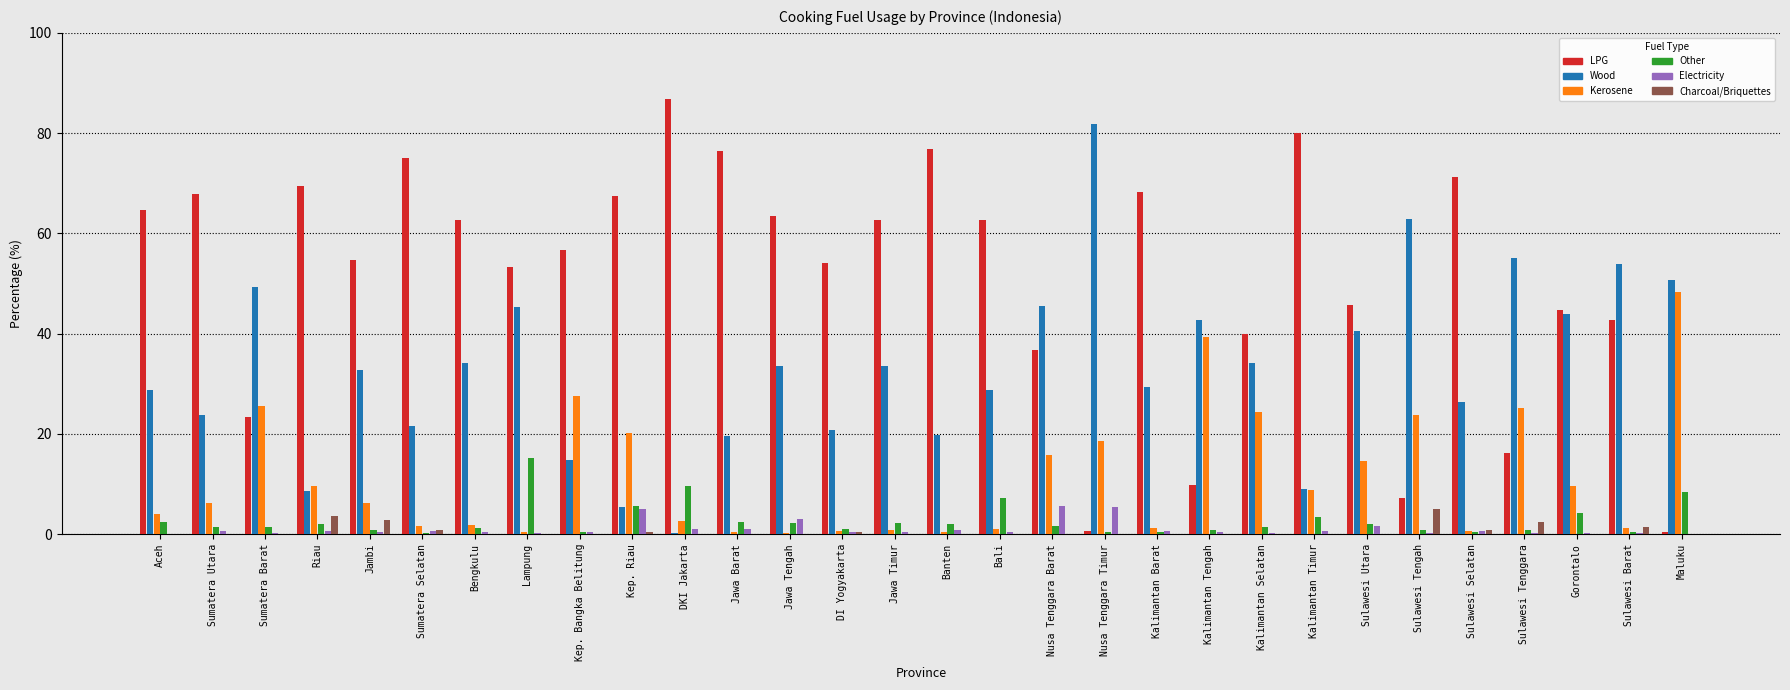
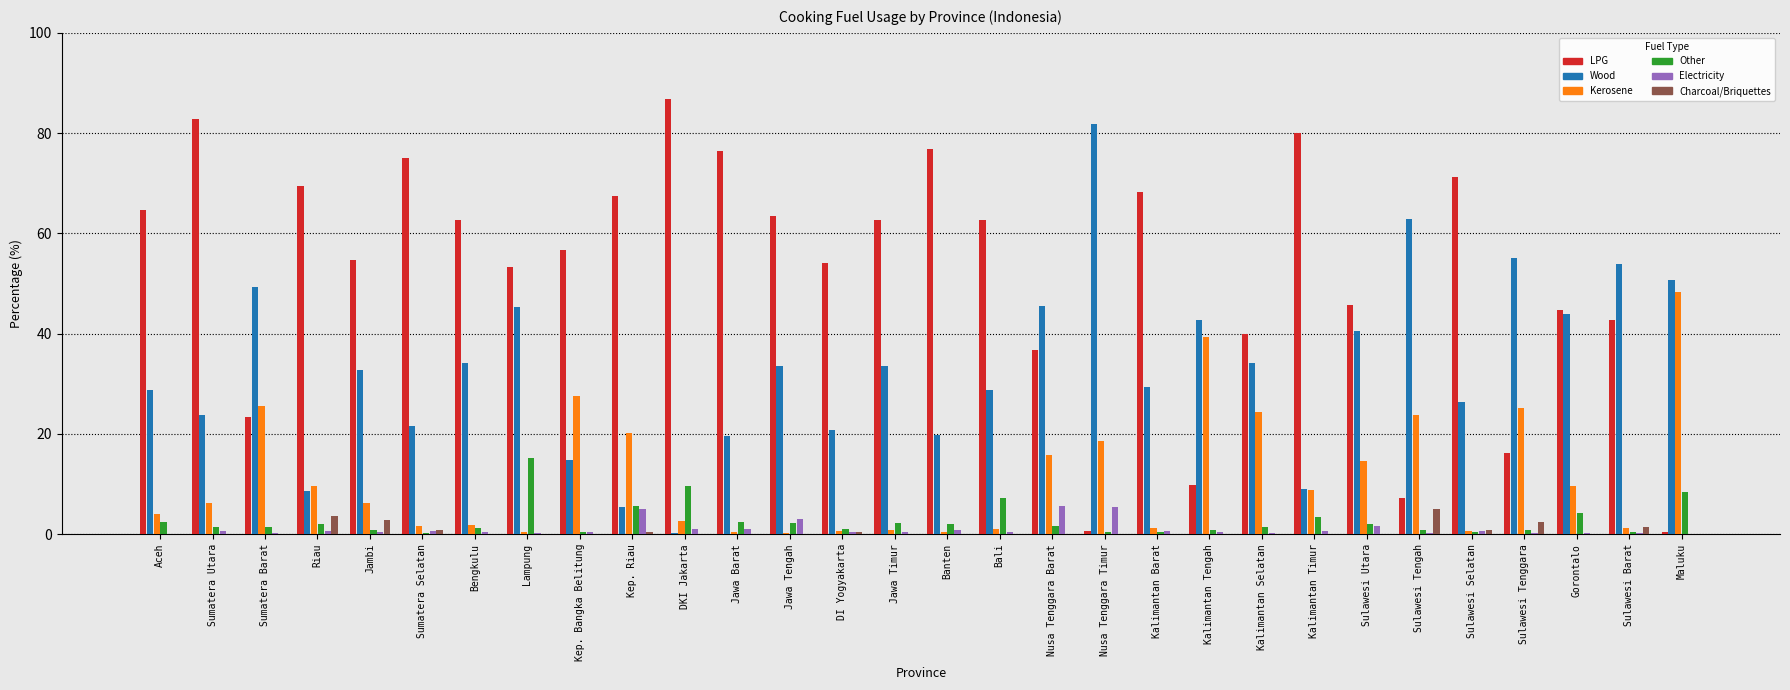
  {
    "LPG": {
      "Aceh": 65,
-     "Sumatera Utara": 68,
+     "Sumatera Utara": 83,
      "Sumatera Barat": 23,
      "Riau": 70,
      "Jambi": 55,
      "Sumatera Selatan": 75,
      "Bengkulu": 63,
      "Lampung": 53,
      "Kep. Bangka Belitung": 57,
      "Kep. Riau": 68,
      "DKI Jakarta": 87,
      "Jawa Barat": 76,
      "Jawa Tengah": 63,
      "DI Yogyakarta": 54,
      "Jawa Timur": 63,
      "Banten": 77,
      "Bali": 63,
      "Nusa Tenggara Barat": 37,
      "Nusa Tenggara Timur": 1,
      "Kalimantan Barat": 68,
      "Kalimantan Tengah": 10,
      "Kalimantan Selatan": 40,
      "Kalimantan Timur": 80,
      "Sulawesi Utara": 46,
      "Sulawesi Tengah": 7,
      "Sulawesi Selatan": 71,
      "Sulawesi Tenggara": 16,
      "Gorontalo": 45,
      "Sulawesi Barat": 43
    },
    "Wood": {
      "Aceh": 29,
      "Sumatera Utara": 24,
      "Sumatera Barat": 49,
      "Riau": 9,
      "Jambi": 33,
      "Sumatera Selatan": 22,
      "Bengkulu": 34,
      "Lampung": 45,
      "Kep. Bangka Belitung": 15,
      "Kep. Riau": 5,
      "Jawa Barat": 20,
      "Jawa Tengah": 33,
      "DI Yogyakarta": 21,
      "Jawa Timur": 34,
      "Banten": 20,
      "Bali": 29,
      "Nusa Tenggara Barat": 45,
      "Nusa Tenggara Timur": 82,
      "Kalimantan Barat": 29,
      "Kalimantan Tengah": 43,
      "Kalimantan Selatan": 34,
      "Kalimantan Timur": 9,
      "Sulawesi Utara": 41,
      "Sulawesi Tengah": 63,
      "Sulawesi Selatan": 26,
      "Sulawesi Tenggara": 55,
      "Gorontalo": 44,
      "Sulawesi Barat": 54,
      "Maluku": 51
    },
    "Kerosene": {
      "Aceh": 4,
      "Sumatera Utara": 6,
      "Sumatera Barat": 26,
      "Riau": 10,
      "Jambi": 6,
      "Sumatera Selatan": 2,
      "Bengkulu": 2,
      "Kep. Bangka Belitung": 28,
      "Kep. Riau": 20,
      "DKI Jakarta": 3,
      "DI Yogyakarta": 1,
      "Jawa Timur": 1,
      "Banten": 1,
      "Bali": 1,
      "Nusa Tenggara Barat": 16,
      "Nusa Tenggara Timur": 19,
      "Kalimantan Barat": 1,
      "Kalimantan Tengah": 39,
      "Kalimantan Selatan": 24,
      "Kalimantan Timur": 9,
      "Sulawesi Utara": 15,
      "Sulawesi Tengah": 24,
      "Sulawesi Selatan": 1,
      "Sulawesi Tenggara": 25,
      "Gorontalo": 10,
      "Sulawesi Barat": 1,
      "Maluku": 48
    },
    "Other": {
      "Aceh": 2,
      "Sumatera Utara": 1,
      "Sumatera Barat": 1,
      "Riau": 2,
      "Jambi": 1,
      "Bengkulu": 1,
      "Lampung": 15,
      "Kep. Riau": 6,
      "DKI Jakarta": 10,
      "Jawa Barat": 3,
      "Jawa Tengah": 2,
      "DI Yogyakarta": 1,
      "Jawa Timur": 2,
      "Banten": 2,
      "Bali": 7,
      "Nusa Tenggara Barat": 2,
      "Kalimantan Tengah": 1,
      "Kalimantan Selatan": 1,
      "Kalimantan Timur": 3,
      "Sulawesi Utara": 2,
      "Sulawesi Tengah": 1,
      "Sulawesi Tenggara": 1,
      "Gorontalo": 4,
      "Maluku": 8
    },
    "Electricity": {
      "Sumatera Utara": 1,
      "Riau": 1,
      "Sumatera Selatan": 1,
      "Kep. Bangka Belitung": 1,
      "Kep. Riau": 5,
      "DKI Jakarta": 1,
      "Jawa Barat": 1,
      "Jawa Tengah": 3,
      "Jawa Timur": 1,
      "Banten": 1,
      "Nusa Tenggara Barat": 6,
      "Nusa Tenggara Timur": 5,
      "Kalimantan Barat": 1,
      "Kalimantan Timur": 1,
      "Sulawesi Utara": 2,
      "Sulawesi Selatan": 1
    },
    "Charcoal/Briquettes": {
      "Aceh": 0,
      "Sumatera Barat": 0,
      "Riau": 4,
      "Jambi": 3,
      "Sumatera Selatan": 1,
      "Bengkulu": 0,
      "DKI Jakarta": 0,
      "Banten": 0,
      "Nusa Tenggara Barat": 0,
      "Nusa Tenggara Timur": 0,
      "Sulawesi Tengah": 5,
      "Sulawesi Selatan": 1,
      "Sulawesi Tenggara": 2,
      "Sulawesi Barat": 1,
      "Maluku": 0
    }
  }
